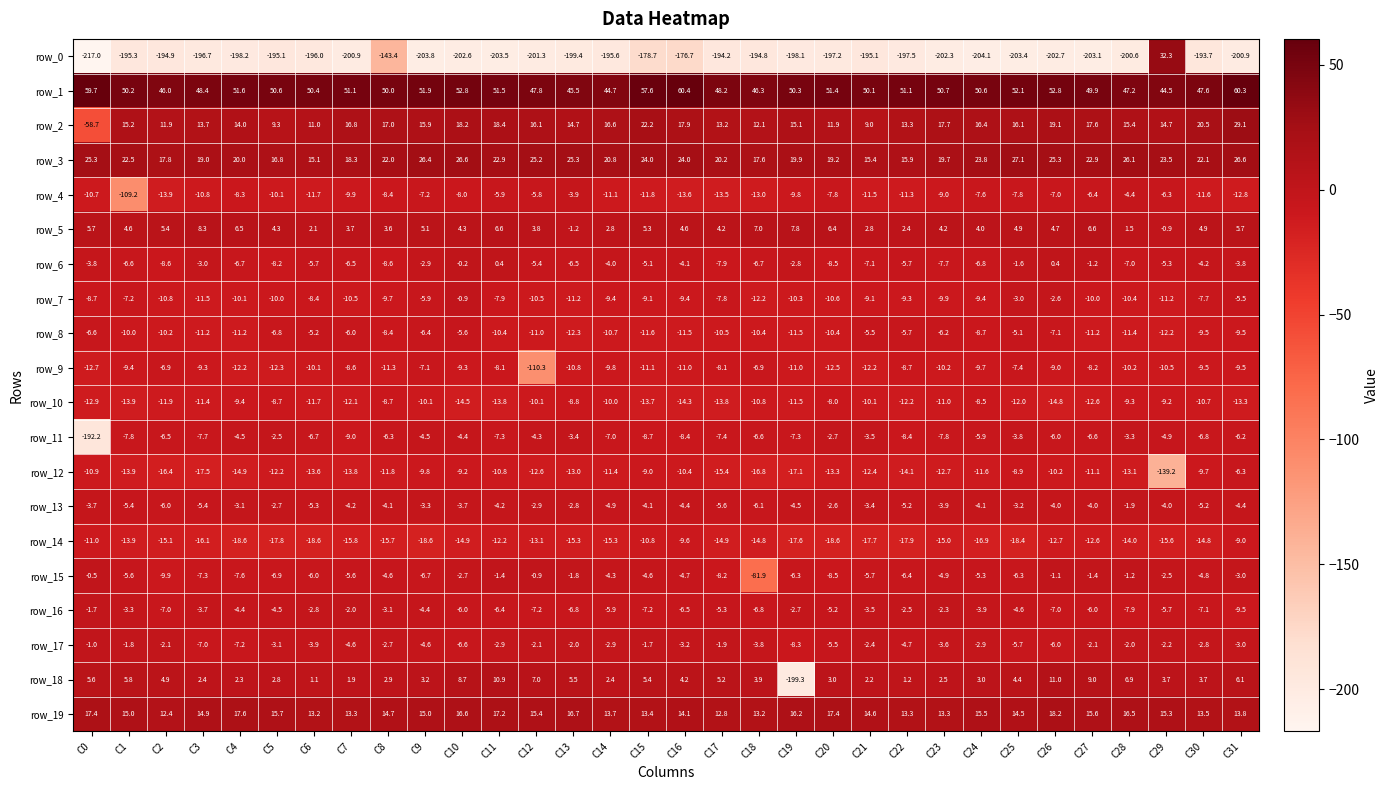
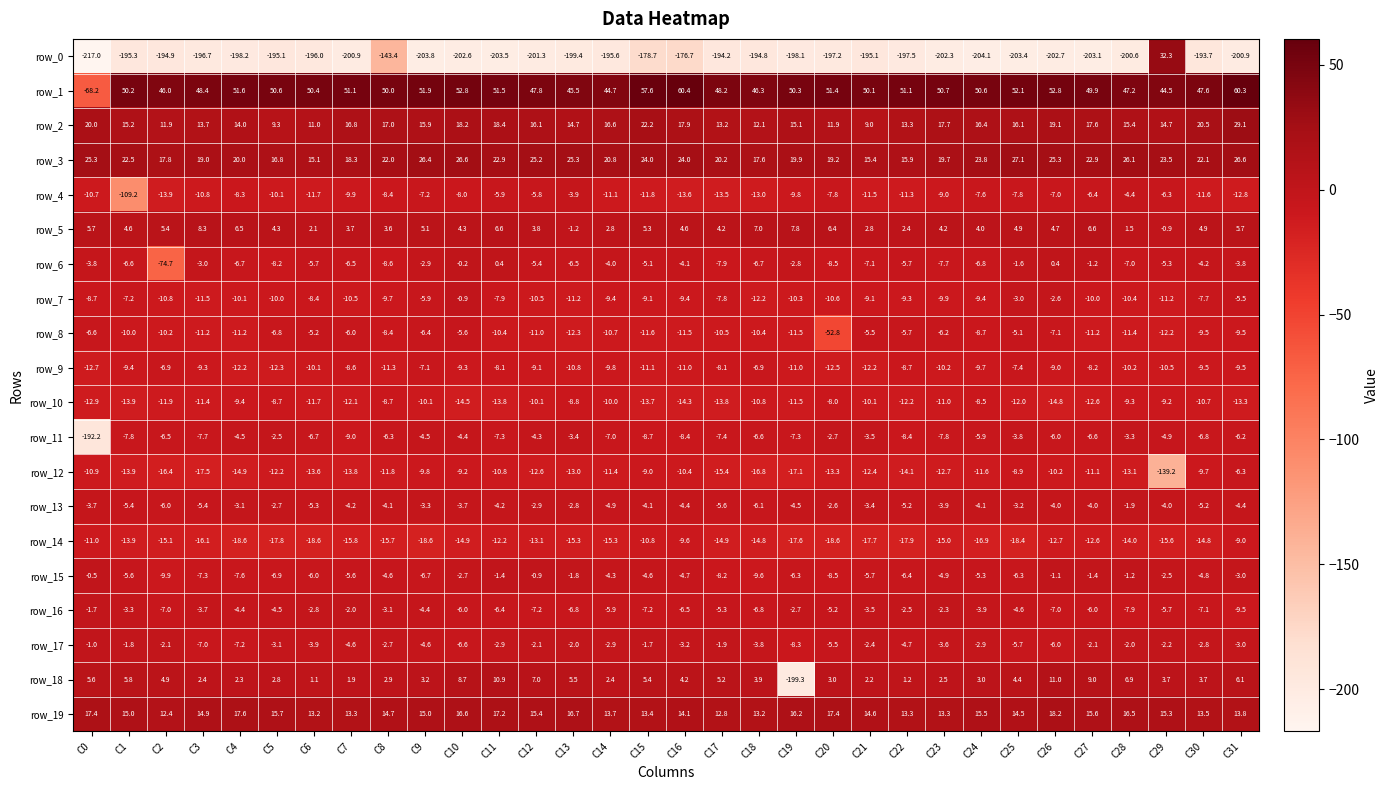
  {
    "row_1": {
-     "C0": 59.7,
+     "C0": -68.2,
      "C1": 50.2,
      "C2": 46.0,
      "C3": 48.4,
      "C4": 51.6,
      "C5": 50.6,
      "C6": 50.4,
      "C7": 51.1,
      "C8": 50.0,
      "C9": 51.9,
      "C10": 52.8,
      "C11": 51.5,
      "C12": 47.8,
      "C13": 45.5,
      "C14": 44.7,
      "C15": 57.6,
      "C16": 60.4,
      "C17": 48.2,
      "C18": 46.3,
      "C19": 50.3,
      "C20": 51.4,
      "C21": 50.1,
      "C22": 51.1,
      "C23": 50.7,
      "C24": 50.6,
      "C25": 52.1,
      "C26": 52.8,
      "C27": 49.9,
      "C28": 47.2,
      "C29": 44.5,
      "C30": 47.6,
      "C31": 60.3
    },
    "row_2": {
-     "C0": -58.7,
+     "C0": 20.0,
      "C1": 15.2,
      "C2": 11.9,
      "C3": 13.7,
      "C4": 14.0,
      "C5": 9.3,
      "C6": 11.0,
      "C7": 16.8,
      "C8": 17.0,
      "C9": 15.9,
      "C10": 18.2,
      "C11": 18.4,
      "C12": 16.1,
      "C13": 14.7,
      "C14": 16.6,
      "C15": 22.2,
      "C16": 17.9,
      "C17": 13.2,
      "C18": 12.1,
      "C19": 15.1,
      "C20": 11.9,
      "C21": 9.0,
      "C22": 13.3,
      "C23": 17.7,
      "C24": 16.4,
      "C25": 16.1,
      "C26": 19.1,
      "C27": 17.6,
      "C28": 15.4,
      "C29": 14.7,
      "C30": 20.5,
      "C31": 29.1
    },
    "row_6": {
      "C0": -3.8,
      "C1": -6.6,
-     "C2": -8.6,
+     "C2": -74.7,
      "C3": -3.0,
      "C4": -6.7,
      "C5": -8.2,
      "C6": -5.7,
      "C7": -6.5,
      "C8": -8.6,
      "C9": -2.9,
      "C10": -0.2,
      "C11": 0.4,
      "C12": -5.4,
      "C13": -6.5,
      "C14": -4.0,
      "C15": -5.1,
      "C16": -4.1,
      "C17": -7.9,
      "C18": -6.7,
      "C19": -2.8,
      "C20": -8.5,
      "C21": -7.1,
      "C22": -5.7,
      "C23": -7.7,
      "C24": -6.8,
      "C25": -1.6,
      "C26": 0.4,
      "C27": -1.2,
      "C28": -7.0,
      "C29": -5.3,
      "C30": -4.2,
      "C31": -3.8
    },
    "row_8": {
      "C0": -6.6,
      "C1": -10.0,
      "C2": -10.2,
      "C3": -11.2,
      "C4": -11.2,
      "C5": -6.8,
      "C6": -5.2,
      "C7": -6.0,
      "C8": -8.4,
      "C9": -6.4,
      "C10": -5.6,
      "C11": -10.4,
      "C12": -11.0,
      "C13": -12.3,
      "C14": -10.7,
      "C15": -11.6,
      "C16": -11.5,
      "C17": -10.5,
      "C18": -10.4,
      "C19": -11.5,
-     "C20": -10.4,
+     "C20": -52.8,
      "C21": -5.5,
      "C22": -5.7,
      "C23": -6.2,
      "C24": -8.7,
      "C25": -5.1,
      "C26": -7.1,
      "C27": -11.2,
      "C28": -11.4,
      "C29": -12.2,
      "C30": -9.5,
      "C31": -9.5
    },
    "row_9": {
      "C0": -12.7,
      "C1": -9.4,
      "C2": -6.9,
      "C3": -9.3,
      "C4": -12.2,
      "C5": -12.3,
      "C6": -10.1,
      "C7": -8.6,
      "C8": -11.3,
      "C9": -7.1,
      "C10": -9.3,
      "C11": -8.1,
-     "C12": -110.3,
+     "C12": -9.1,
      "C13": -10.8,
      "C14": -9.8,
      "C15": -11.1,
      "C16": -11.0,
      "C17": -8.1,
      "C18": -6.9,
      "C19": -11.0,
      "C20": -12.5,
      "C21": -12.2,
      "C22": -8.7,
      "C23": -10.2,
      "C24": -9.7,
      "C25": -7.4,
      "C26": -9.0,
      "C27": -8.2,
      "C28": -10.2,
      "C29": -10.5,
      "C30": -9.5,
      "C31": -9.5
    },
    "row_15": {
      "C0": -0.5,
      "C1": -5.6,
      "C2": -9.9,
      "C3": -7.3,
      "C4": -7.6,
      "C5": -6.9,
      "C6": -6.0,
      "C7": -5.6,
      "C8": -4.6,
      "C9": -6.7,
      "C10": -2.7,
      "C11": -1.4,
      "C12": -0.9,
      "C13": -1.8,
      "C14": -4.3,
      "C15": -4.6,
      "C16": -4.7,
      "C17": -8.2,
-     "C18": -81.9,
+     "C18": -9.6,
      "C19": -6.3,
      "C20": -8.5,
      "C21": -5.7,
      "C22": -6.4,
      "C23": -4.9,
      "C24": -5.3,
      "C25": -6.3,
      "C26": -1.1,
      "C27": -1.4,
      "C28": -1.2,
      "C29": -2.5,
      "C30": -4.8,
      "C31": -3.0
    }
  }
